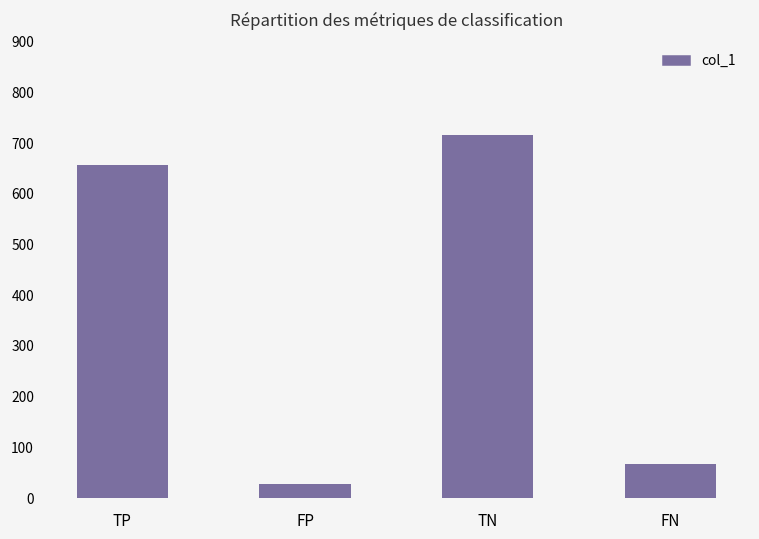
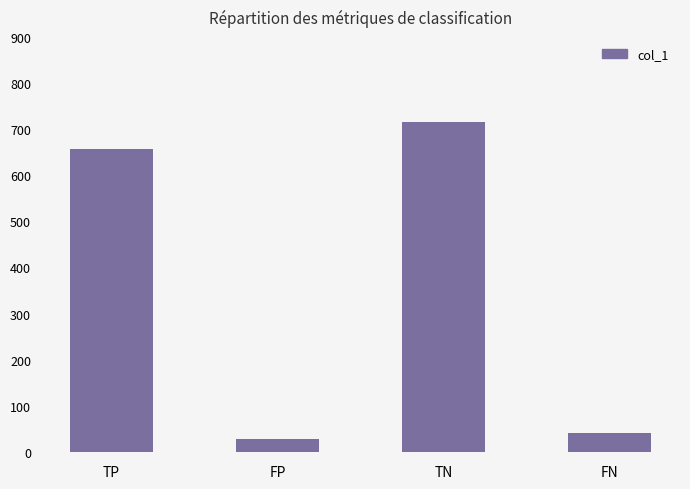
  {
    "TP": 660,
    "FP": 30,
    "TN": 720,
-   "FN": 70
+   "FN": 40
  }
